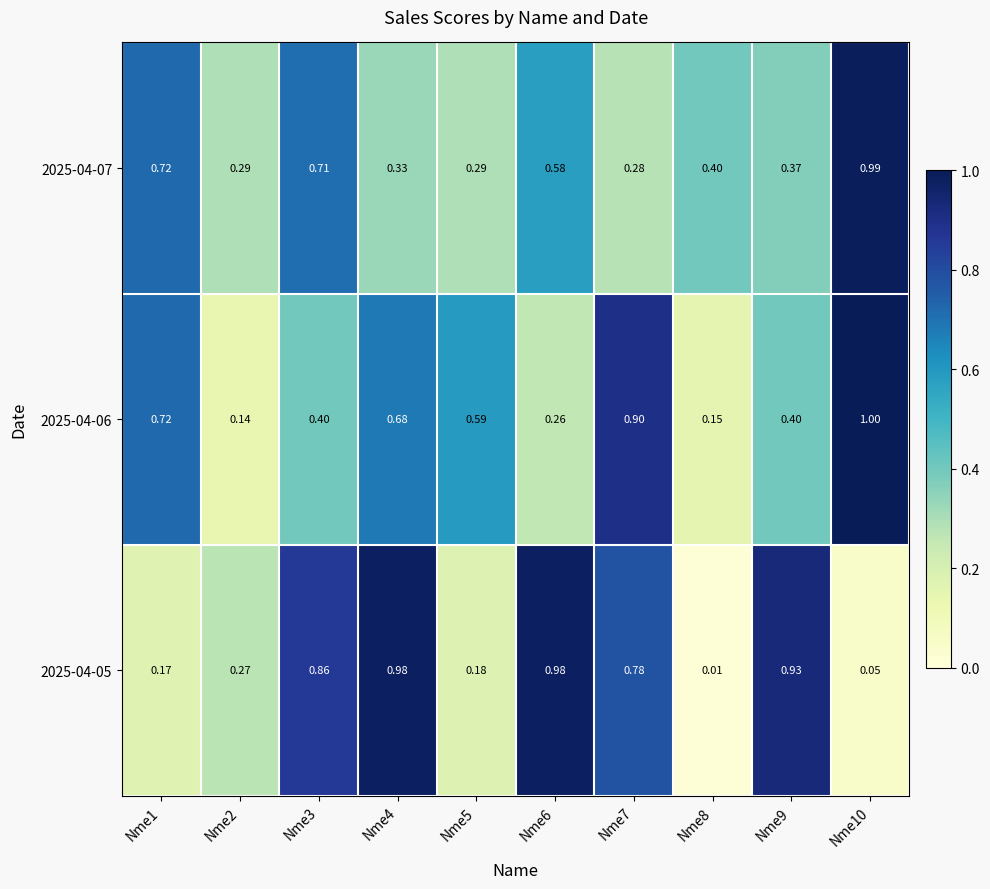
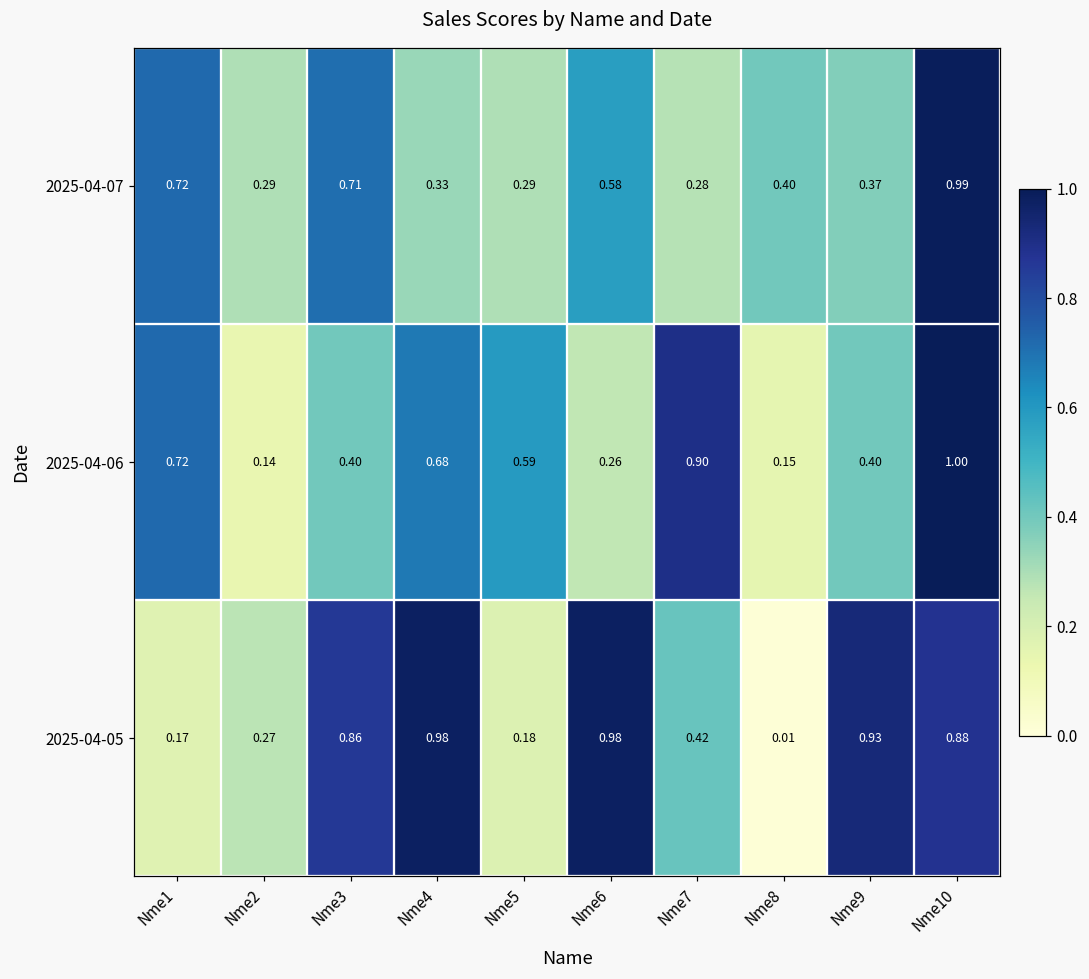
  {
    "2025-04-07": {
      "Nme1": 0.72,
      "Nme2": 0.29,
      "Nme3": 0.71,
      "Nme4": 0.33,
      "Nme5": 0.29,
      "Nme6": 0.58,
      "Nme7": 0.28,
      "Nme8": 0.40,
      "Nme9": 0.37,
      "Nme10": 0.99
    },
    "2025-04-06": {
      "Nme1": 0.72,
      "Nme2": 0.14,
      "Nme3": 0.40,
      "Nme4": 0.68,
      "Nme5": 0.59,
      "Nme6": 0.26,
      "Nme7": 0.90,
      "Nme8": 0.15,
      "Nme9": 0.40,
      "Nme10": 1.00
    },
    "2025-04-05": {
      "Nme1": 0.17,
      "Nme2": 0.27,
      "Nme3": 0.86,
      "Nme4": 0.98,
      "Nme5": 0.18,
      "Nme6": 0.98,
-     "Nme7": 0.78,
+     "Nme7": 0.42,
      "Nme8": 0.01,
      "Nme9": 0.93,
-     "Nme10": 0.05
+     "Nme10": 0.88
    }
  }
